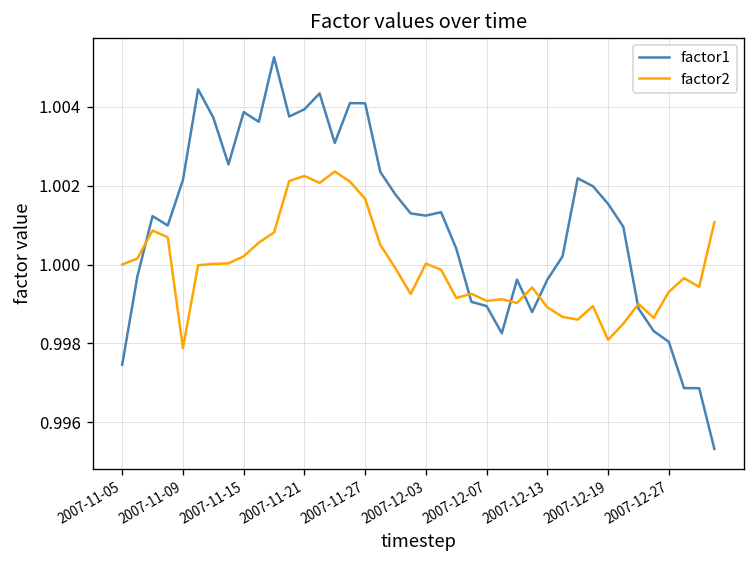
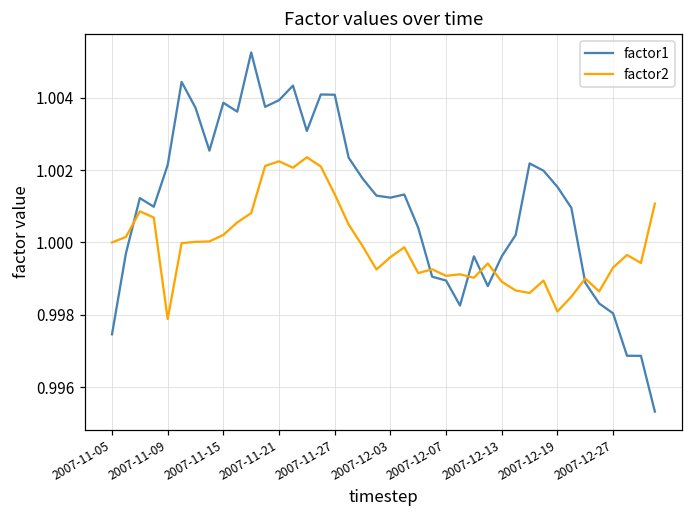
  {
    "factor1": {
      "2007-11-05": 0.9975,
      "2007-11-09": 1.0021,
      "2007-11-15": 1.0039,
      "2007-11-21": 1.0039,
      "2007-11-27": 1.0041,
      "2007-12-03": 1.0012,
      "2007-12-07": 0.9989,
      "2007-12-13": 0.9996,
      "2007-12-19": 1.0015,
      "2007-12-27": 0.9980
    },
    "factor2": {
      "2007-11-05": 1.0000,
      "2007-11-09": 0.9979,
      "2007-11-15": 1.0002,
      "2007-11-21": 1.0022,
-     "2007-11-27": 1.0017,
-     "2007-12-03": 1.0000,
+     "2007-11-27": 1.0013,
+     "2007-12-03": 0.9996,
      "2007-12-07": 0.9991,
      "2007-12-13": 0.9989,
      "2007-12-19": 0.9981,
      "2007-12-27": 0.9993
    }
  }
